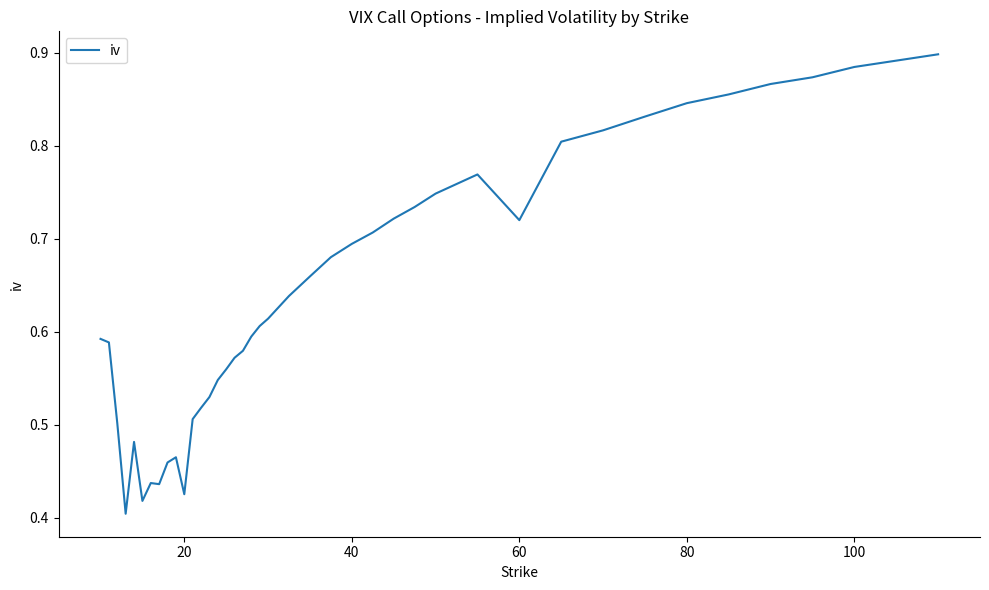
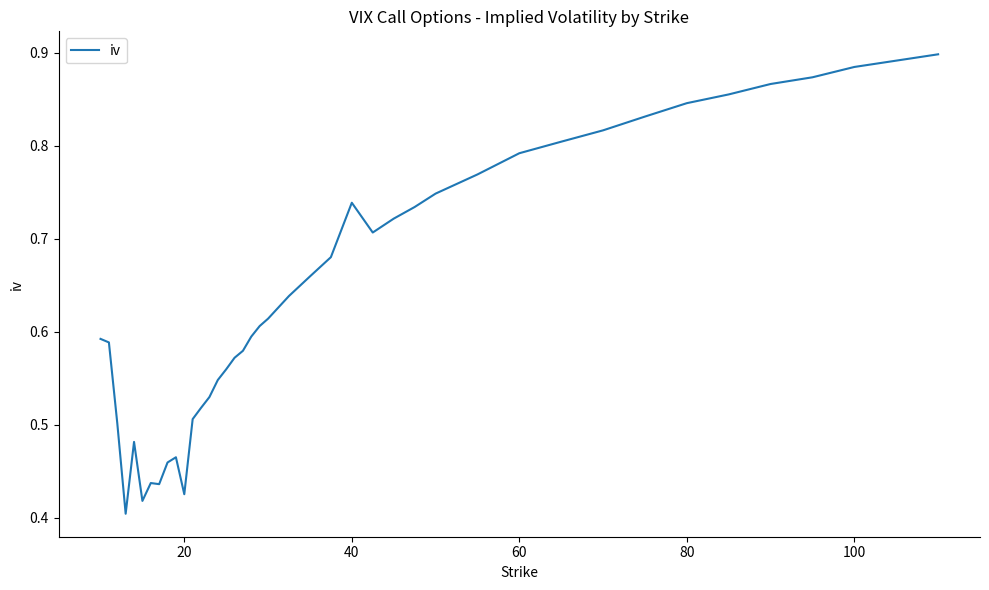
  {
    "20": 0.43,
-   "40": 0.69,
-   "60": 0.72,
+   "40": 0.74,
+   "60": 0.79,
    "80": 0.85,
    "100": 0.88
  }
